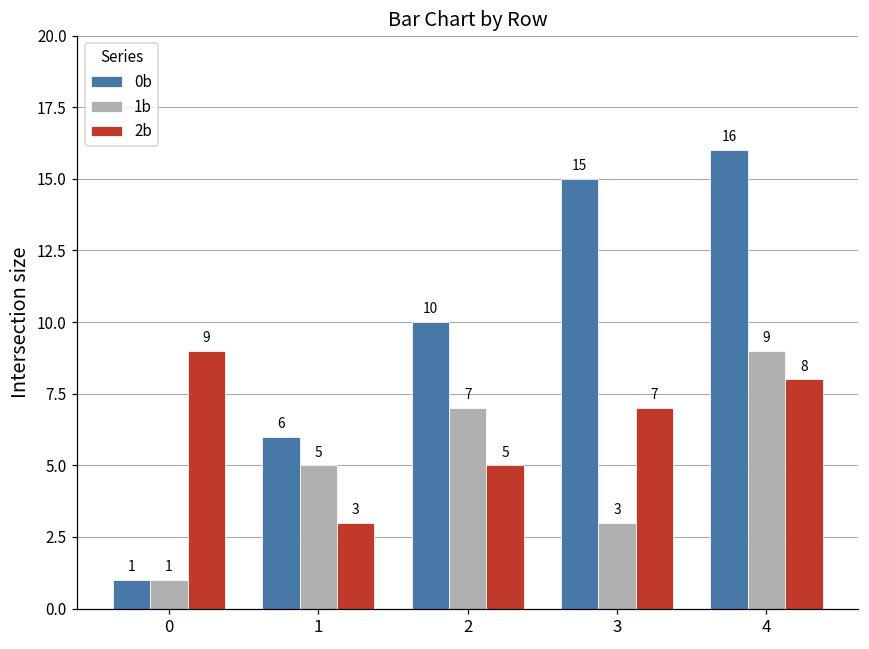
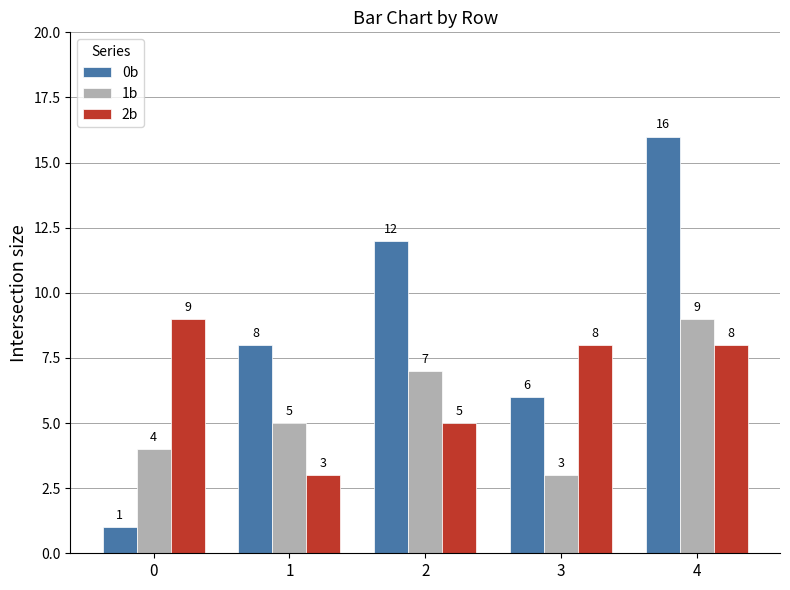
  {
    "0b": {
      "0": 1,
-     "1": 6,
-     "2": 10,
-     "3": 15,
+     "1": 8,
+     "2": 12,
+     "3": 6,
      "4": 16
    },
    "1b": {
-     "0": 1,
+     "0": 4,
      "1": 5,
      "2": 7,
      "3": 3,
      "4": 9
    },
    "2b": {
      "0": 9,
      "1": 3,
      "2": 5,
-     "3": 7,
+     "3": 8,
      "4": 8
    }
  }
